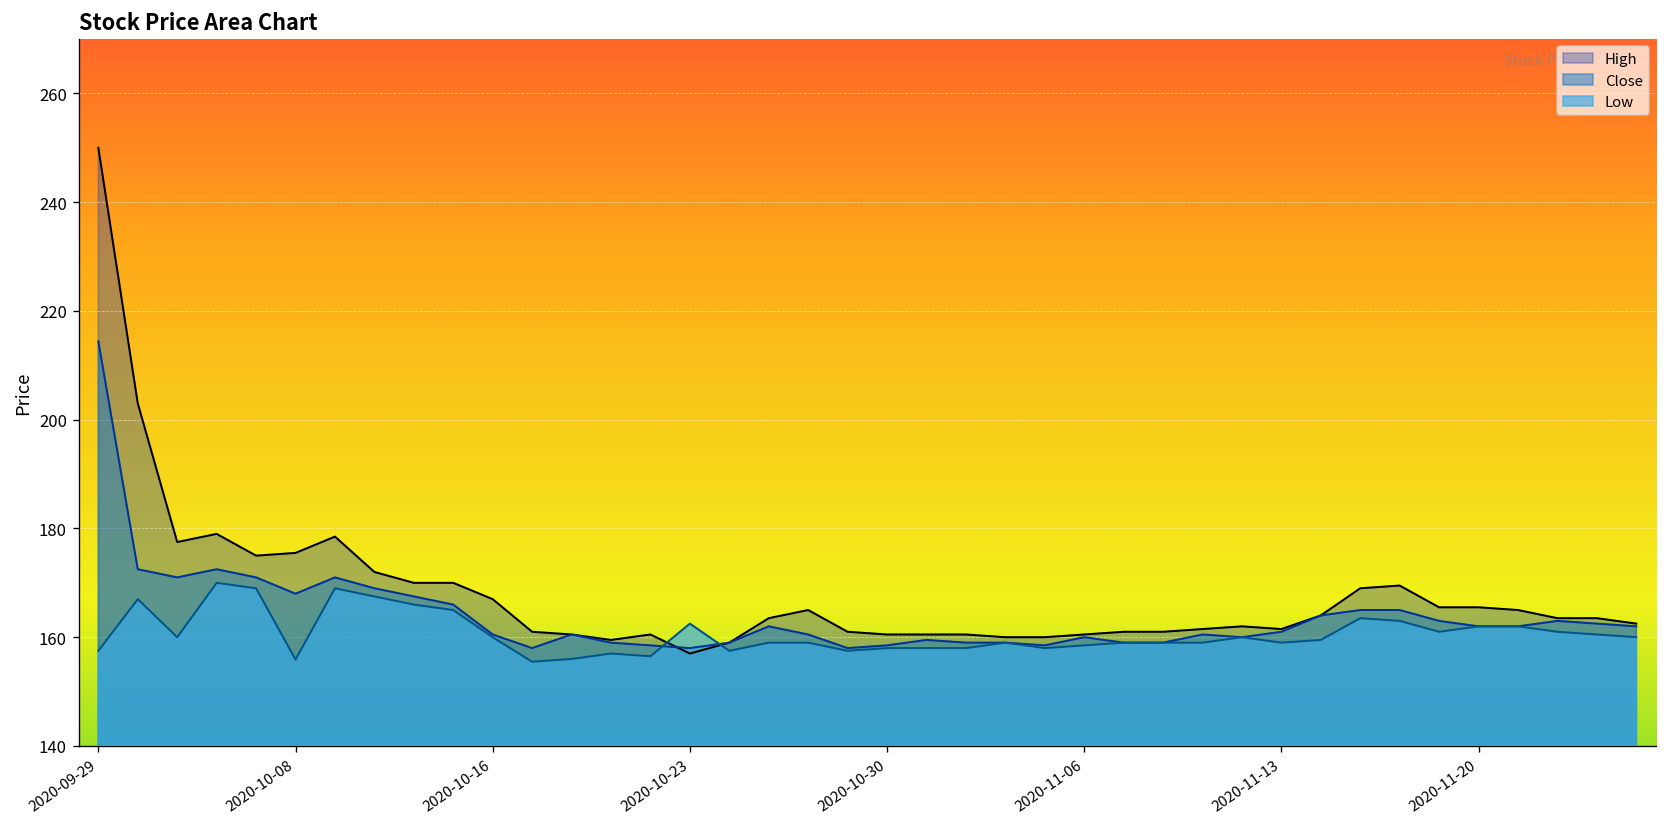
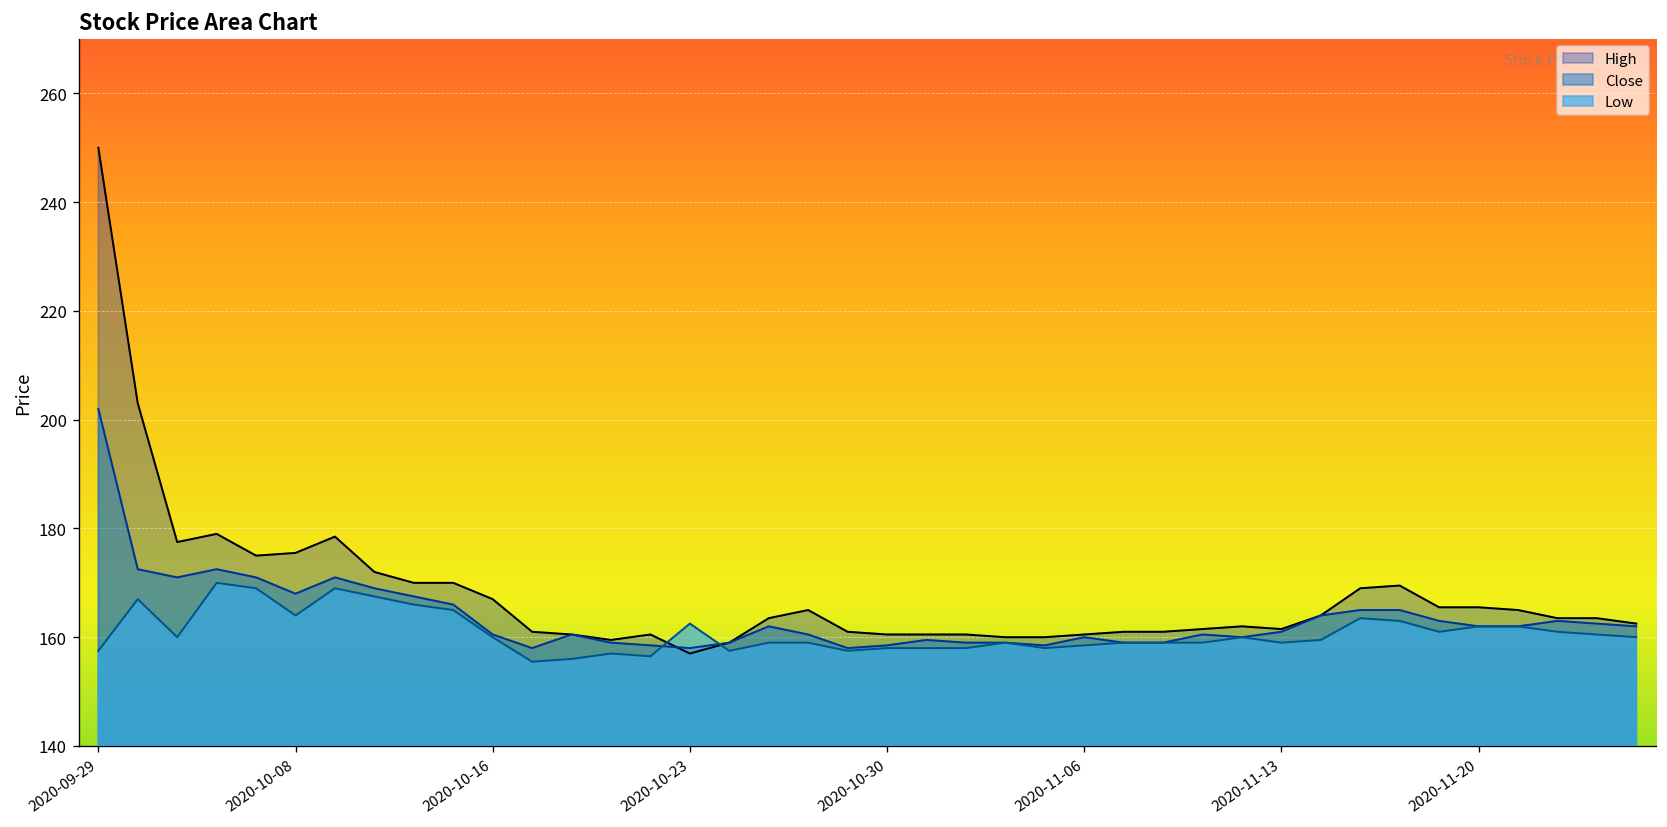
  {
    "High": {
      "2020-09-29": 250,
      "2020-10-08": 176,
      "2020-10-16": 167,
      "2020-10-23": 157,
      "2020-10-30": 161,
      "2020-11-20": 166
    },
    "Close": {
-     "2020-09-29": 214,
+     "2020-09-29": 202,
      "2020-10-08": 168,
      "2020-10-23": 158
    },
    "Low": {
      "2020-09-29": 158,
-     "2020-10-08": 156,
+     "2020-10-08": 164,
      "2020-10-23": 163,
      "2020-11-06": 159,
      "2020-11-13": 159
    }
  }
